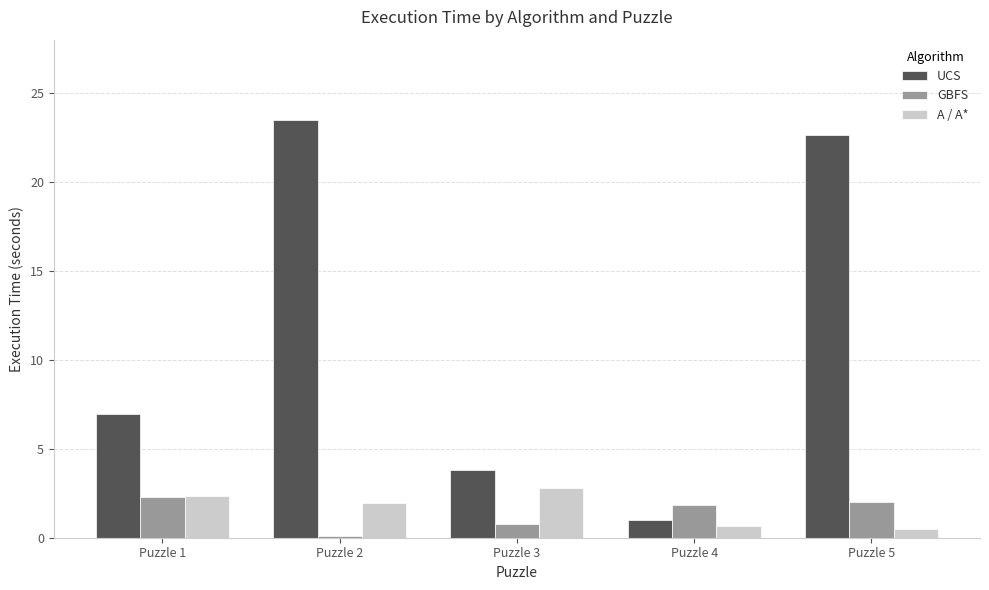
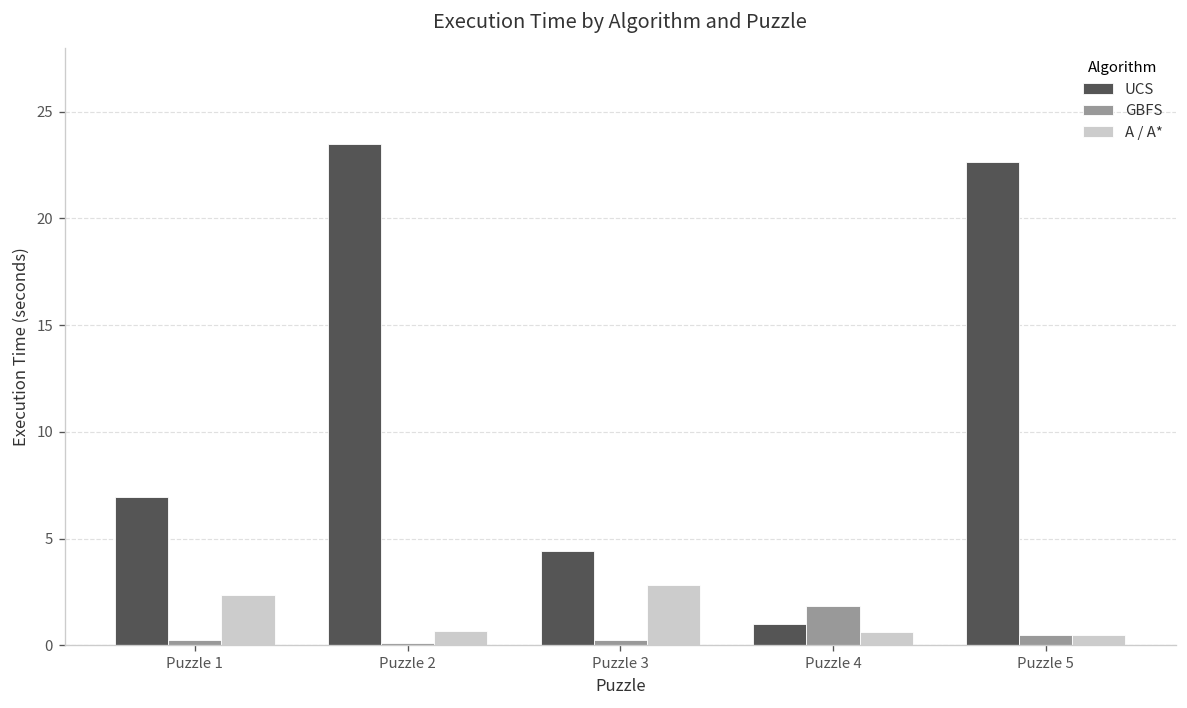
  {
    "UCS": {
      "Puzzle 1": 7.0,
      "Puzzle 2": 23.5,
-     "Puzzle 3": 3.8,
+     "Puzzle 3": 4.4,
      "Puzzle 4": 1.0,
      "Puzzle 5": 22.6
    },
    "GBFS": {
-     "Puzzle 1": 2.3,
-     "Puzzle 3": 0.8,
+     "Puzzle 1": 0.2,
+     "Puzzle 3": 0.3,
      "Puzzle 4": 1.9,
-     "Puzzle 5": 2.0
+     "Puzzle 5": 0.5
    },
    "A / A*": {
      "Puzzle 1": 2.4,
-     "Puzzle 2": 1.9,
+     "Puzzle 2": 0.7,
      "Puzzle 3": 2.8,
      "Puzzle 4": 0.6,
      "Puzzle 5": 0.5
    }
  }
